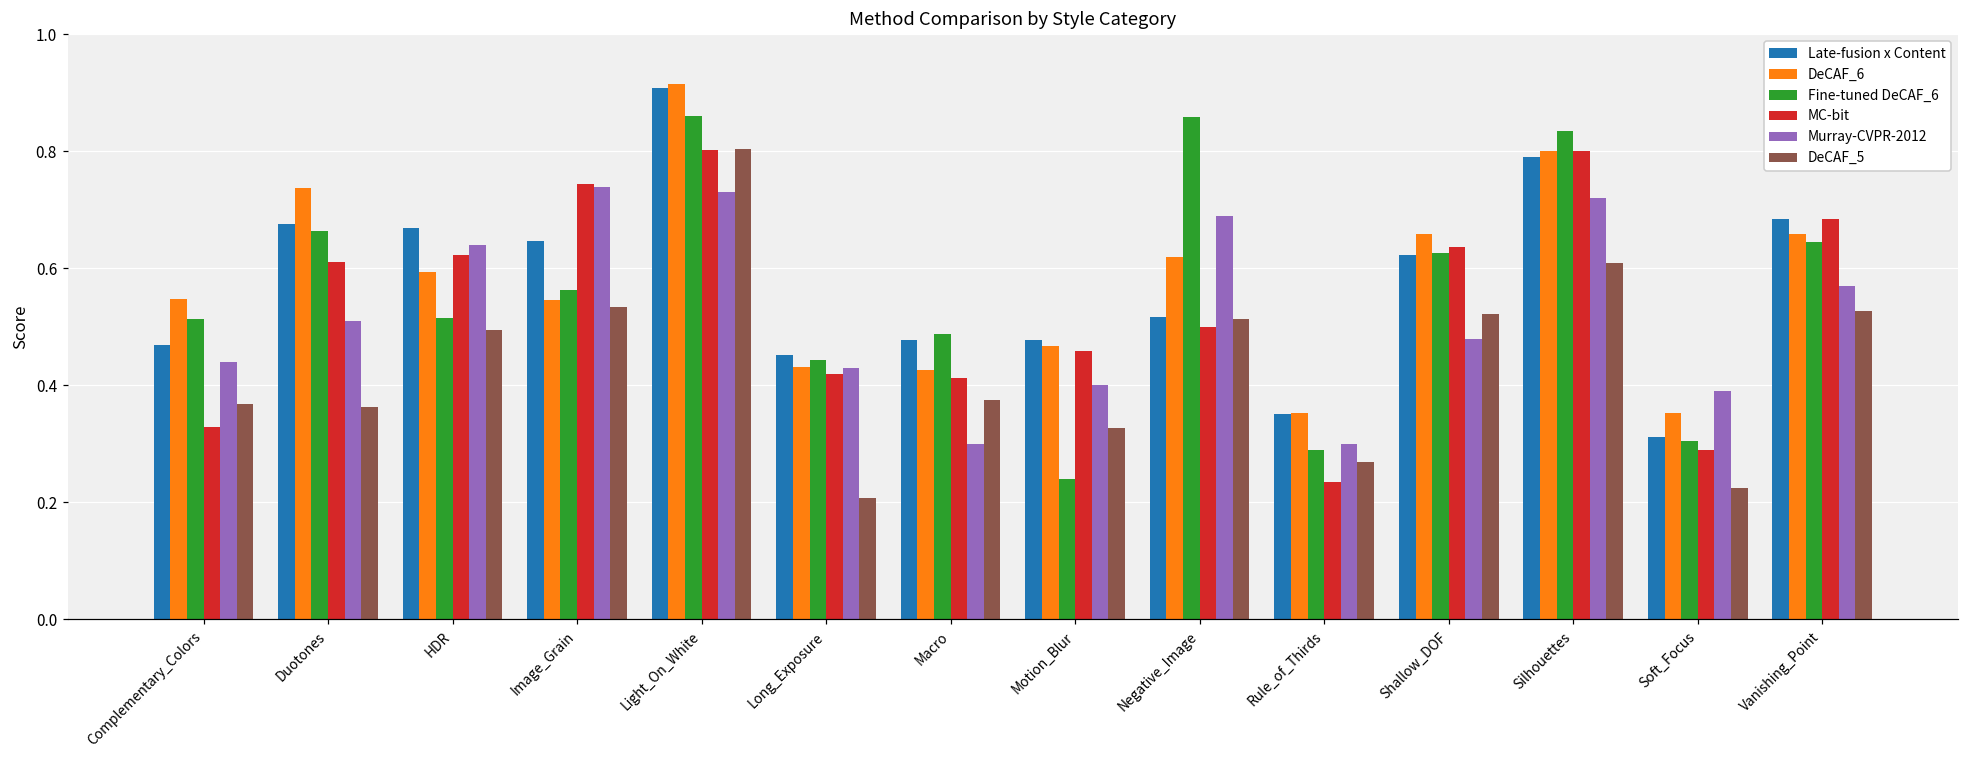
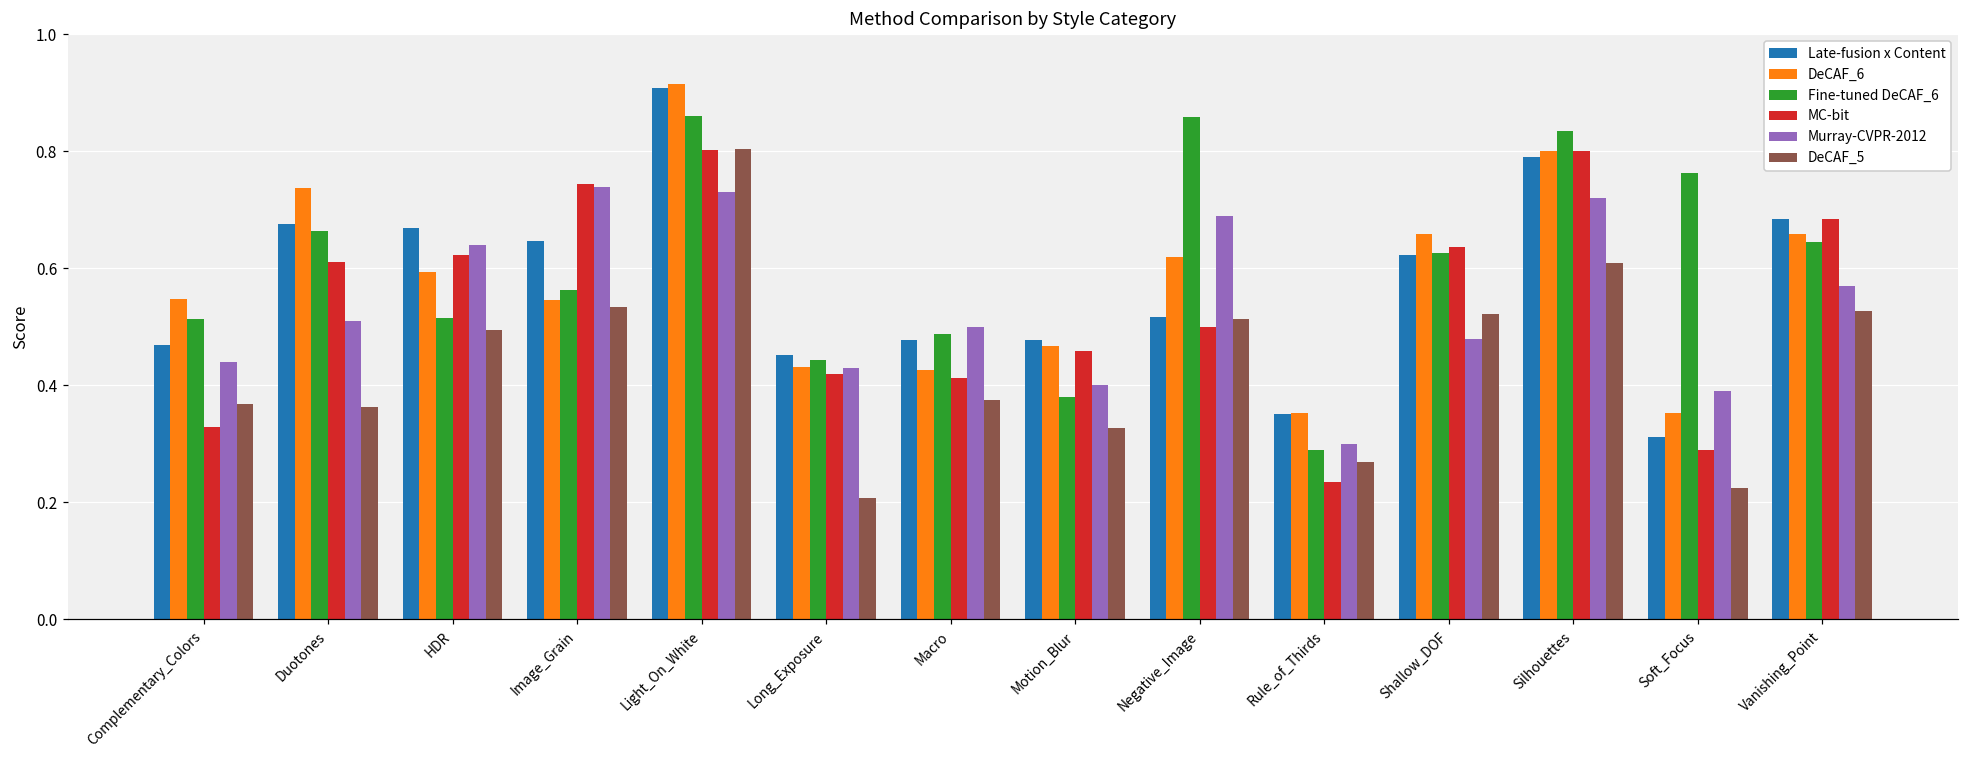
  {
    "Late-fusion x Content": {
      "Complementary_Colors": 0.47,
      "Duotones": 0.68,
      "HDR": 0.67,
      "Image_Grain": 0.65,
      "Light_On_White": 0.91,
      "Long_Exposure": 0.45,
      "Macro": 0.48,
      "Motion_Blur": 0.48,
      "Negative_Image": 0.52,
      "Rule_of_Thirds": 0.35,
      "Shallow_DOF": 0.62,
      "Silhouettes": 0.79,
      "Soft_Focus": 0.31,
      "Vanishing_Point": 0.68
    },
    "DeCAF_6": {
      "Complementary_Colors": 0.55,
      "Duotones": 0.74,
      "HDR": 0.59,
      "Image_Grain": 0.55,
      "Light_On_White": 0.91,
      "Long_Exposure": 0.43,
      "Macro": 0.43,
      "Motion_Blur": 0.47,
      "Negative_Image": 0.62,
      "Rule_of_Thirds": 0.35,
      "Shallow_DOF": 0.66,
      "Silhouettes": 0.80,
      "Soft_Focus": 0.35,
      "Vanishing_Point": 0.66
    },
    "Fine-tuned DeCAF_6": {
      "Complementary_Colors": 0.51,
      "Duotones": 0.66,
      "HDR": 0.52,
      "Image_Grain": 0.56,
      "Light_On_White": 0.86,
      "Long_Exposure": 0.44,
      "Macro": 0.49,
-     "Motion_Blur": 0.24,
+     "Motion_Blur": 0.38,
      "Negative_Image": 0.86,
      "Rule_of_Thirds": 0.29,
      "Shallow_DOF": 0.63,
      "Silhouettes": 0.83,
-     "Soft_Focus": 0.30,
+     "Soft_Focus": 0.76,
      "Vanishing_Point": 0.65
    },
    "MC-bit": {
      "Complementary_Colors": 0.33,
      "Duotones": 0.61,
      "HDR": 0.62,
      "Image_Grain": 0.74,
      "Light_On_White": 0.80,
      "Long_Exposure": 0.42,
      "Macro": 0.41,
      "Motion_Blur": 0.46,
      "Negative_Image": 0.50,
      "Rule_of_Thirds": 0.24,
      "Shallow_DOF": 0.64,
      "Silhouettes": 0.80,
      "Soft_Focus": 0.29,
      "Vanishing_Point": 0.69
    },
    "Murray-CVPR-2012": {
      "Complementary_Colors": 0.44,
      "Duotones": 0.51,
      "HDR": 0.64,
      "Image_Grain": 0.74,
      "Light_On_White": 0.73,
      "Long_Exposure": 0.43,
-     "Macro": 0.3,
+     "Macro": 0.5,
      "Motion_Blur": 0.4,
      "Negative_Image": 0.69,
      "Rule_of_Thirds": 0.3,
      "Shallow_DOF": 0.48,
      "Silhouettes": 0.72,
      "Soft_Focus": 0.39,
      "Vanishing_Point": 0.57
    },
    "DeCAF_5": {
      "Complementary_Colors": 0.37,
      "Duotones": 0.36,
      "HDR": 0.49,
      "Image_Grain": 0.53,
      "Light_On_White": 0.80,
      "Long_Exposure": 0.21,
      "Macro": 0.38,
      "Motion_Blur": 0.33,
      "Negative_Image": 0.51,
      "Rule_of_Thirds": 0.27,
      "Shallow_DOF": 0.52,
      "Silhouettes": 0.61,
      "Soft_Focus": 0.22,
      "Vanishing_Point": 0.53
    }
  }
